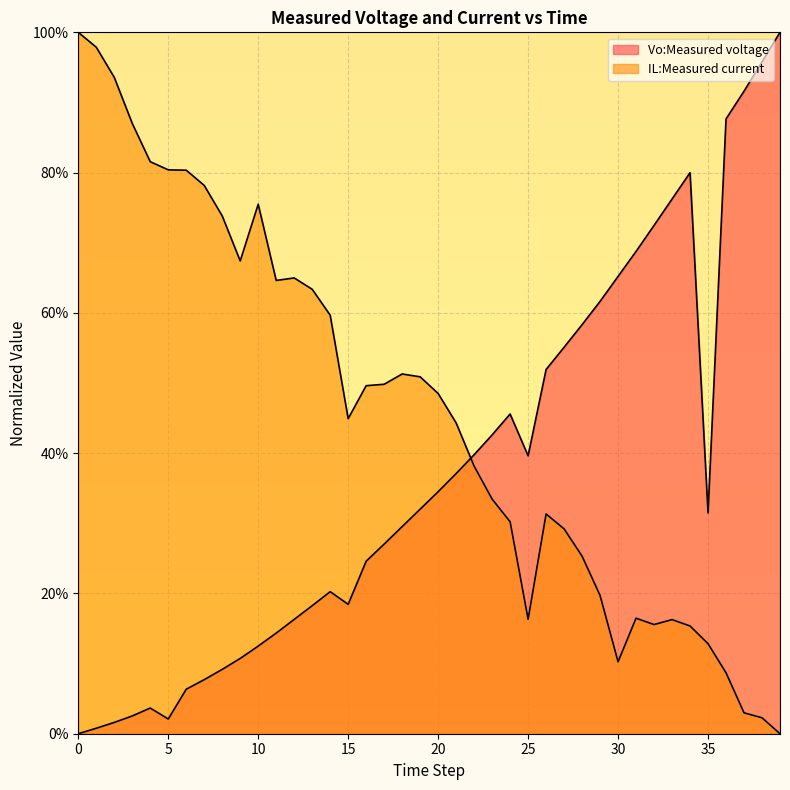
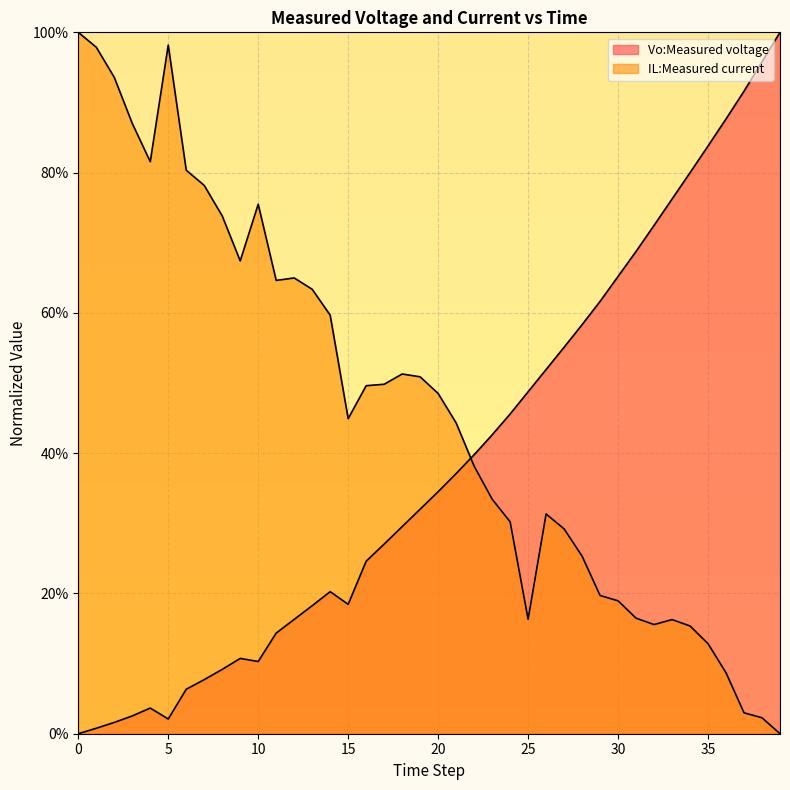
  {
    "Vo:Measured voltage": {
      "0": "0%",
      "5": "2%",
-     "10": "12%",
+     "10": "10%",
      "15": "18%",
      "20": "35%",
-     "25": "40%",
+     "25": "49%",
      "30": "65%",
-     "35": "31%"
+     "35": "84%"
    },
    "IL:Measured current": {
      "0": "100%",
-     "5": "80%",
+     "5": "98%",
      "10": "75%",
      "15": "45%",
      "20": "49%",
      "25": "16%",
-     "30": "10%",
+     "30": "19%",
      "35": "13%"
    }
  }
